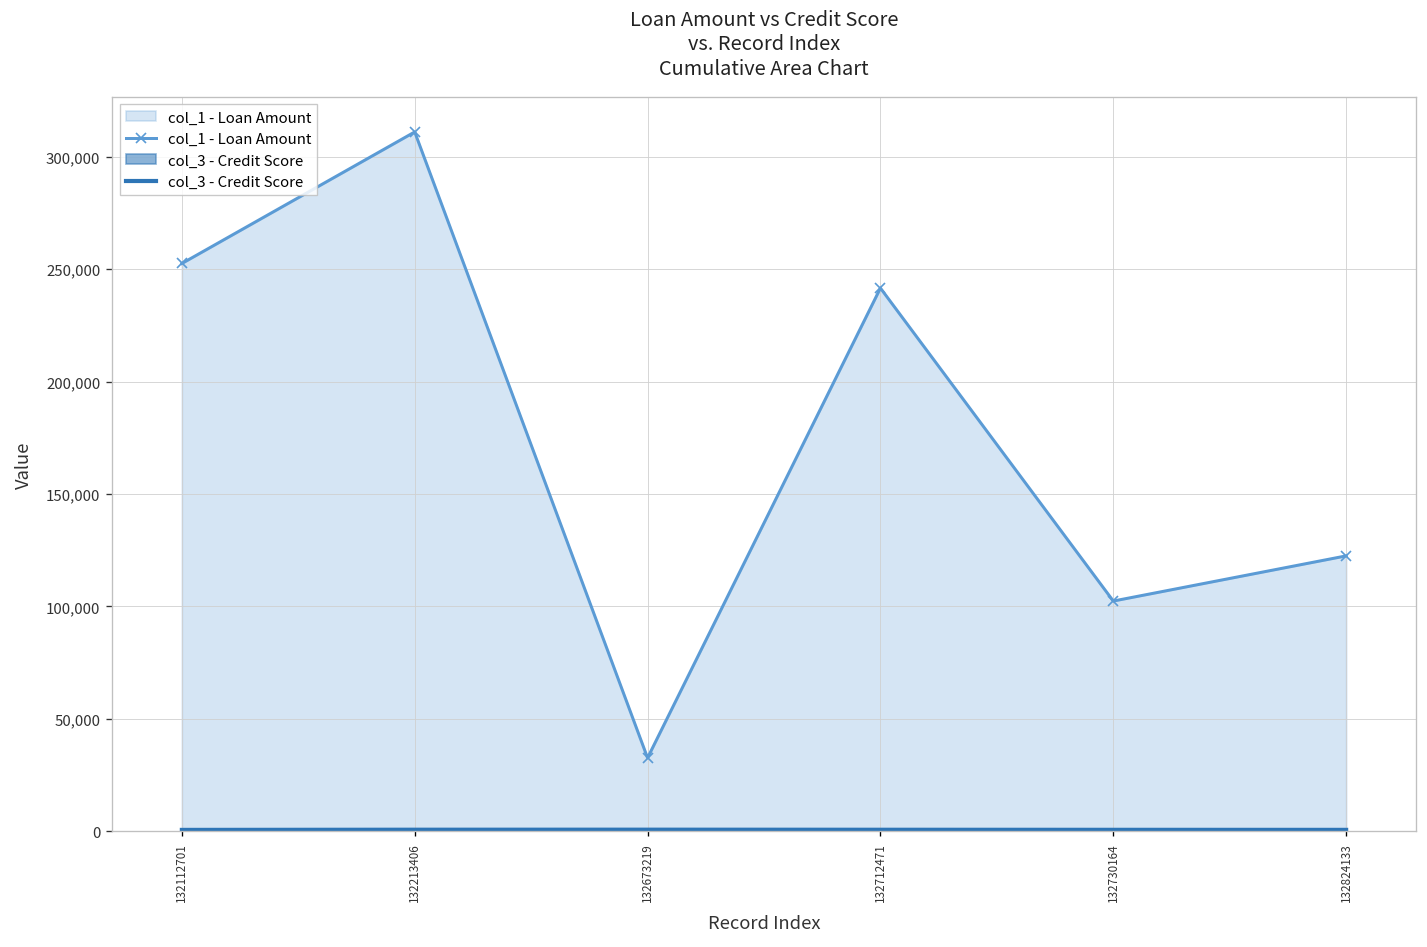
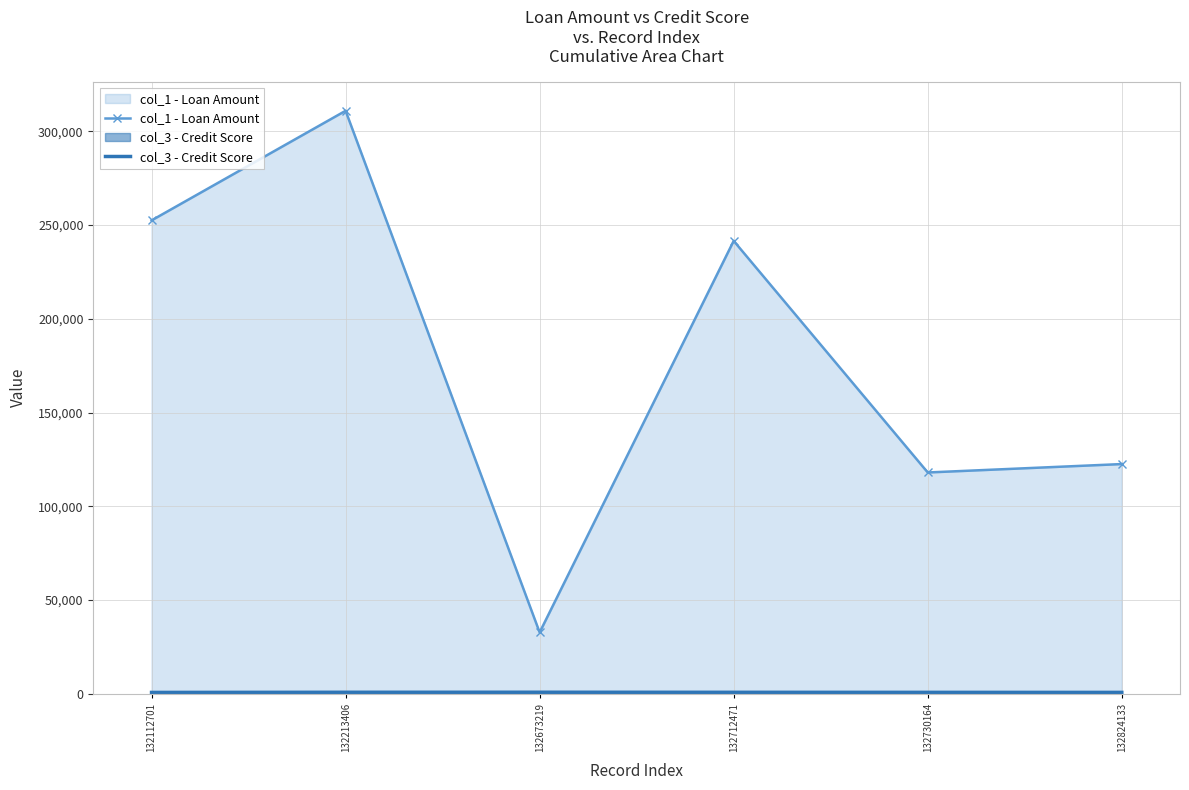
  {
    "col_1 - Loan Amount": {
      "132112701": "253,000",
      "132213406": "311,000",
      "132673219": "33,000",
      "132712471": "242,000",
-     "132730164": "102,000",
+     "132730164": "118,000",
      "132824133": "122,000"
    },
    "col_3 - Credit Score": {
      "132112701": "1,000",
      "132213406": "1,000",
      "132673219": "1,000",
      "132712471": "1,000",
      "132730164": "1,000",
      "132824133": "1,000"
    }
  }
